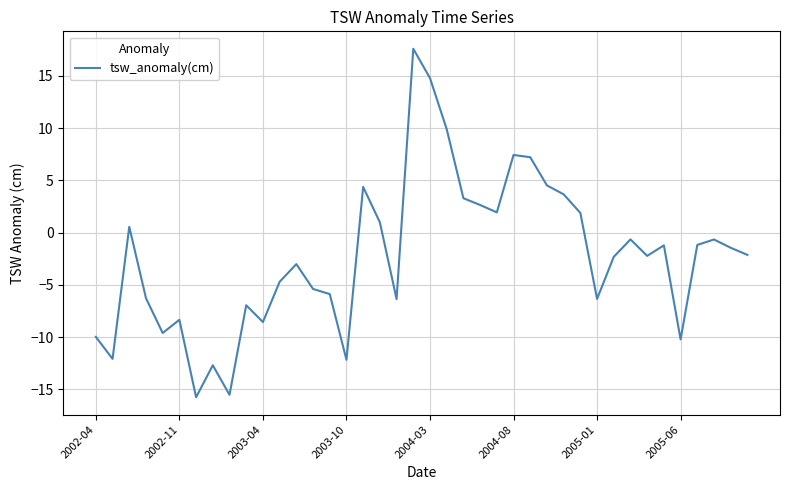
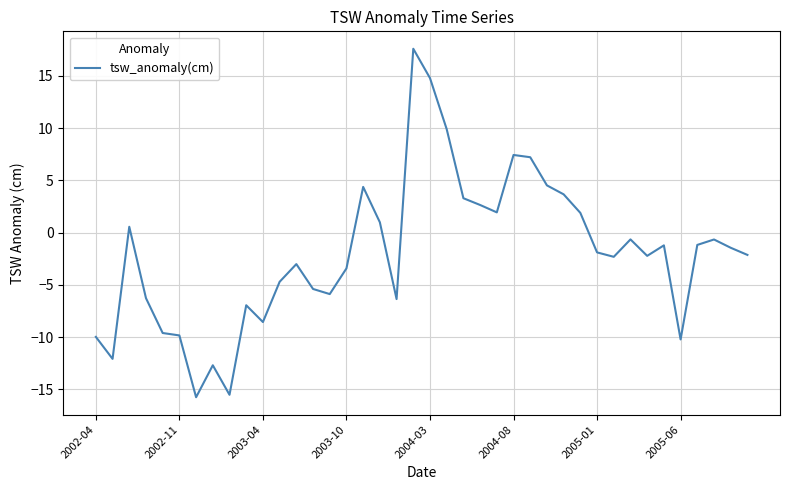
  {
    "2002-04": -10.0,
-   "2002-11": -8.3,
+   "2002-11": -9.8,
    "2003-04": -8.6,
-   "2003-10": -12.2,
+   "2003-10": -3.4,
    "2004-03": 14.8,
    "2004-08": 7.4,
-   "2005-01": -6.3,
+   "2005-01": -1.9,
    "2005-06": -10.2
  }
